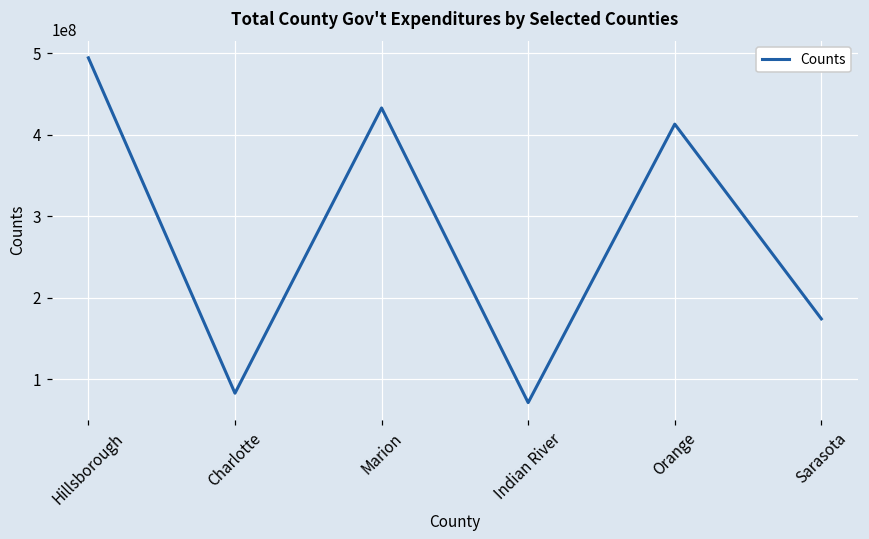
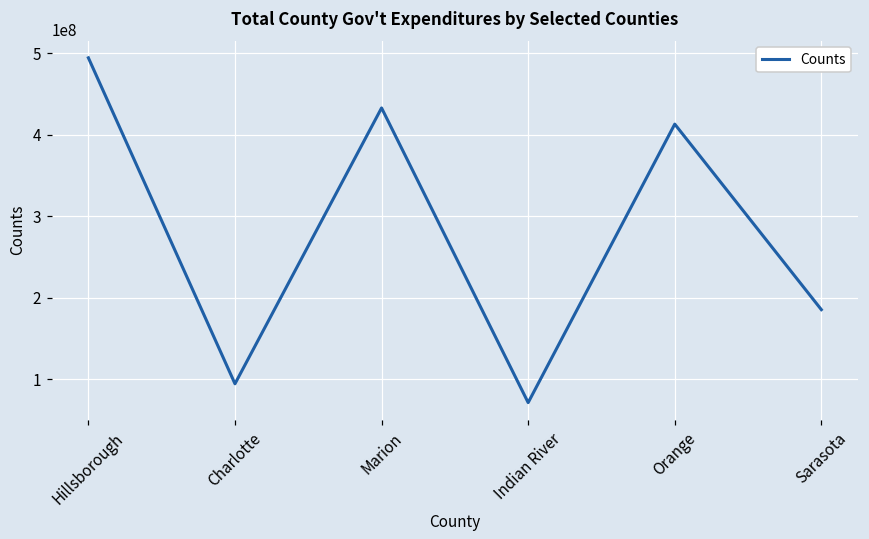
  {
    "Hillsborough": 490000000,
-   "Charlotte": 80000000,
+   "Charlotte": 90000000,
    "Marion": 430000000,
    "Indian River": 70000000,
    "Orange": 410000000,
-   "Sarasota": 170000000
+   "Sarasota": 190000000
  }
